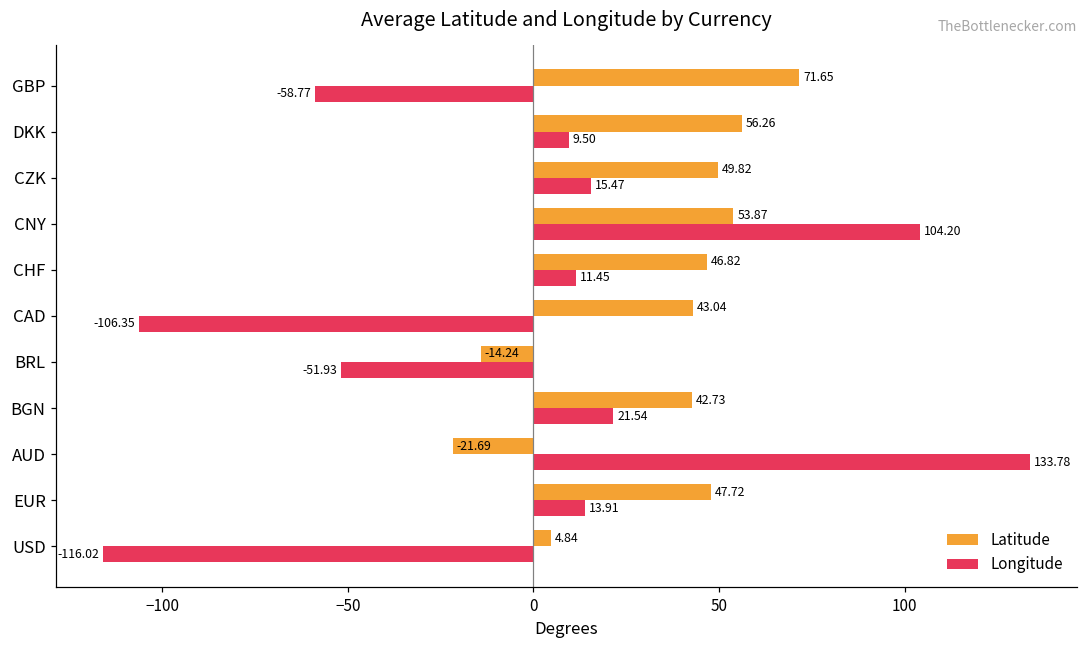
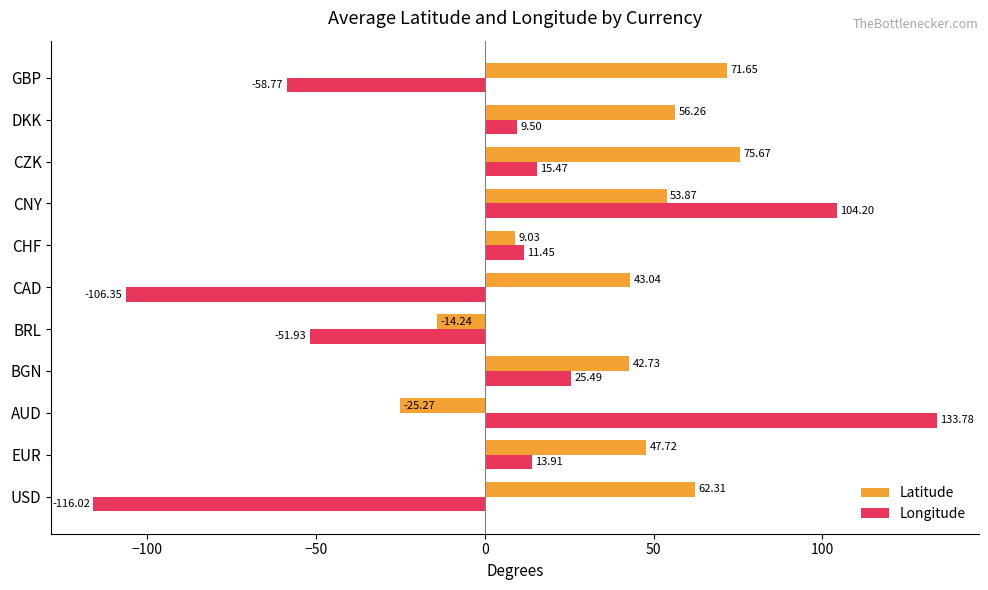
  {
    "Latitude": {
      "GBP": 71.65,
      "DKK": 56.26,
-     "CZK": 49.82,
+     "CZK": 75.67,
      "CNY": 53.87,
-     "CHF": 46.82,
+     "CHF": 9.03,
      "CAD": 43.04,
      "BRL": -14.24,
      "BGN": 42.73,
-     "AUD": -21.69,
+     "AUD": -25.27,
      "EUR": 47.72,
-     "USD": 4.84
+     "USD": 62.31
    },
    "Longitude": {
      "GBP": -58.77,
      "DKK": 9.50,
      "CZK": 15.47,
      "CNY": 104.20,
      "CHF": 11.45,
      "CAD": -106.35,
      "BRL": -51.93,
-     "BGN": 21.54,
+     "BGN": 25.49,
      "AUD": 133.78,
      "EUR": 13.91,
      "USD": -116.02
    }
  }
